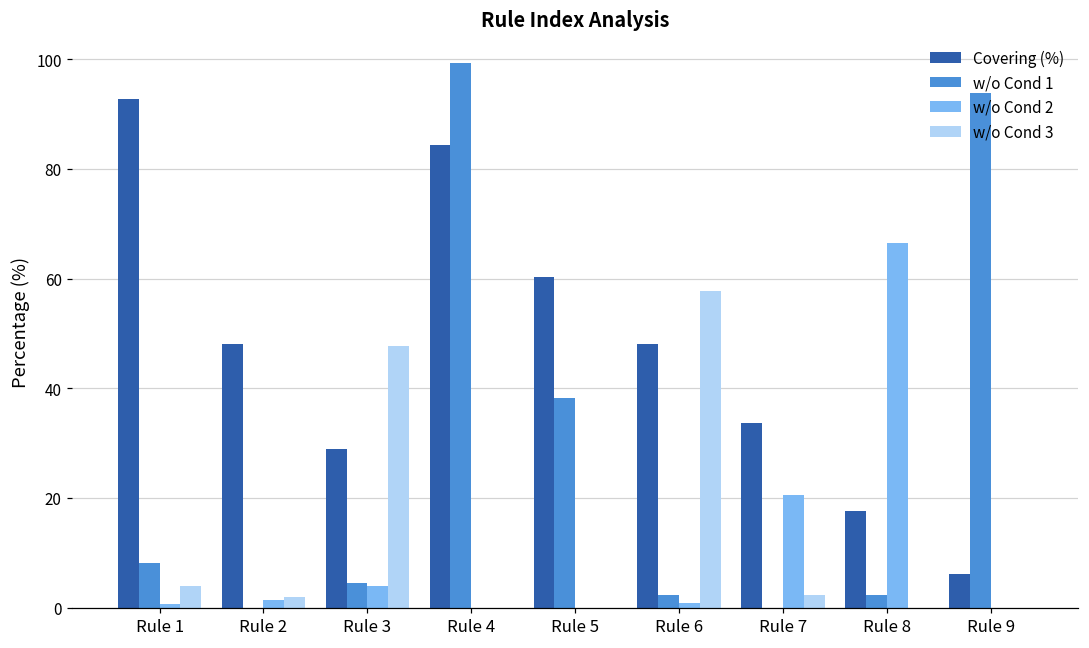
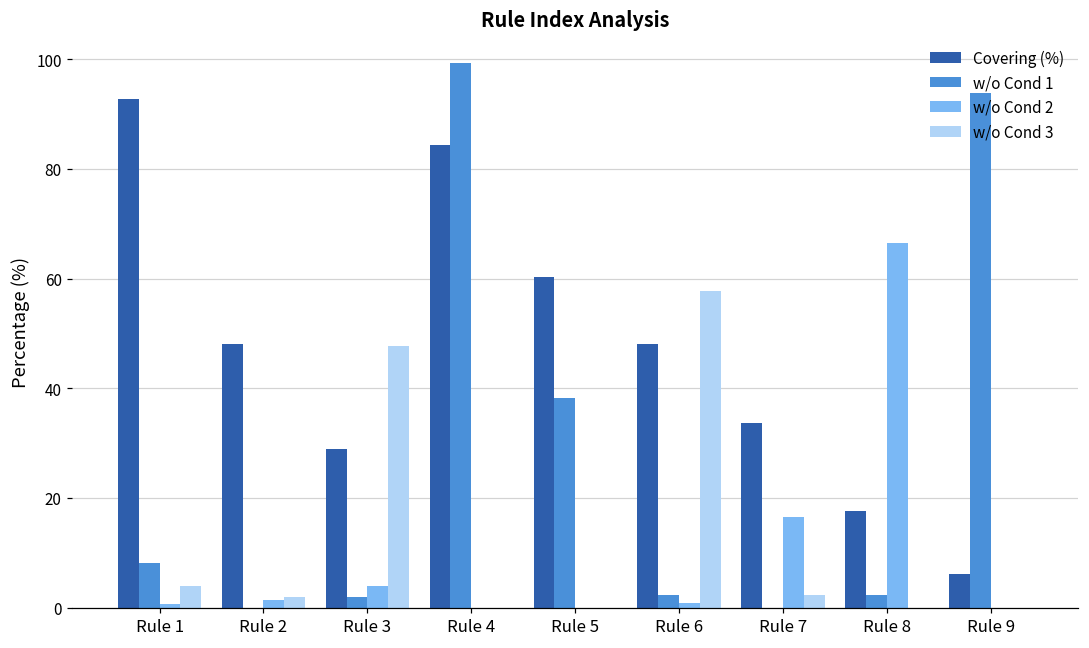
  {
    "Covering (%)": {
      "Rule 1": 93,
      "Rule 2": 48,
      "Rule 3": 29,
      "Rule 4": 84,
      "Rule 5": 60,
      "Rule 6": 48,
      "Rule 7": 34,
      "Rule 8": 18,
      "Rule 9": 6
    },
    "w/o Cond 1": {
      "Rule 1": 8,
      "Rule 2": 0,
-     "Rule 3": 4,
+     "Rule 3": 2,
      "Rule 4": 99,
      "Rule 5": 38,
      "Rule 6": 2,
      "Rule 7": 0,
      "Rule 8": 2,
      "Rule 9": 94
    },
    "w/o Cond 2": {
      "Rule 1": 1,
      "Rule 2": 1,
      "Rule 3": 4,
      "Rule 4": 0,
      "Rule 5": 0,
      "Rule 6": 1,
-     "Rule 7": 21,
+     "Rule 7": 17,
      "Rule 8": 66,
      "Rule 9": 0
    },
    "w/o Cond 3": {
      "Rule 1": 4,
      "Rule 2": 2,
      "Rule 3": 48,
      "Rule 4": 0,
      "Rule 5": 0,
      "Rule 6": 58,
      "Rule 7": 2,
      "Rule 8": 0,
      "Rule 9": 0
    }
  }
